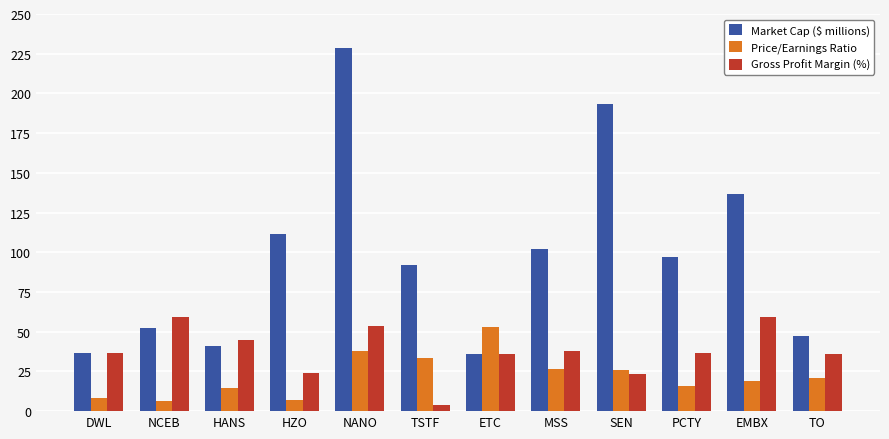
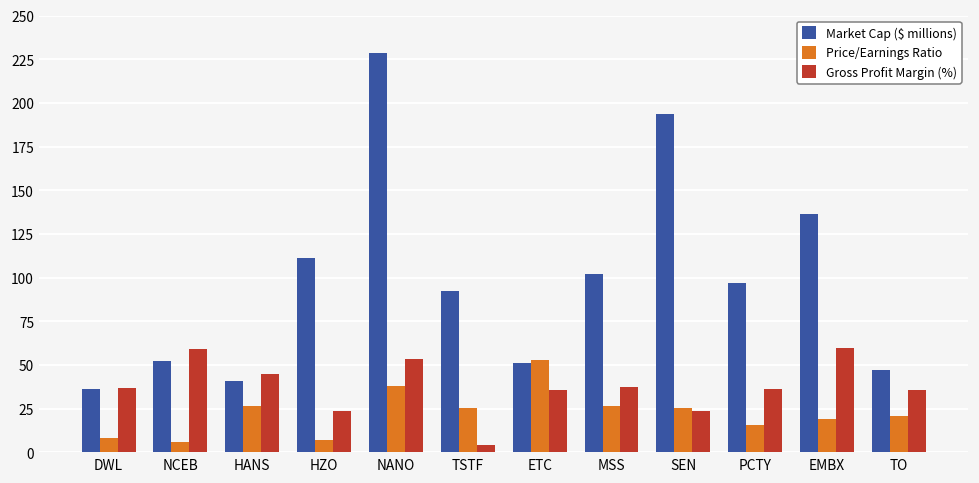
  {
    "Market Cap ($ millions)": {
      "DWL": 36,
      "NCEB": 53,
      "HANS": 41,
      "HZO": 112,
      "NANO": 229,
      "TSTF": 92,
-     "ETC": 36,
+     "ETC": 51,
      "MSS": 102,
      "SEN": 193,
      "PCTY": 97,
      "EMBX": 137,
      "TO": 47
    },
    "Price/Earnings Ratio": {
      "DWL": 8,
      "NCEB": 6,
-     "HANS": 15,
+     "HANS": 27,
      "HZO": 7,
      "NANO": 38,
-     "TSTF": 34,
+     "TSTF": 25,
      "ETC": 53,
      "MSS": 27,
      "SEN": 26,
      "PCTY": 16,
      "EMBX": 19,
      "TO": 21
    },
    "Gross Profit Margin (%)": {
      "DWL": 37,
      "NCEB": 59,
      "HANS": 45,
      "HZO": 24,
      "NANO": 53,
      "TSTF": 4,
      "ETC": 36,
      "MSS": 38,
      "SEN": 24,
      "PCTY": 36,
      "EMBX": 60,
      "TO": 36
    }
  }
